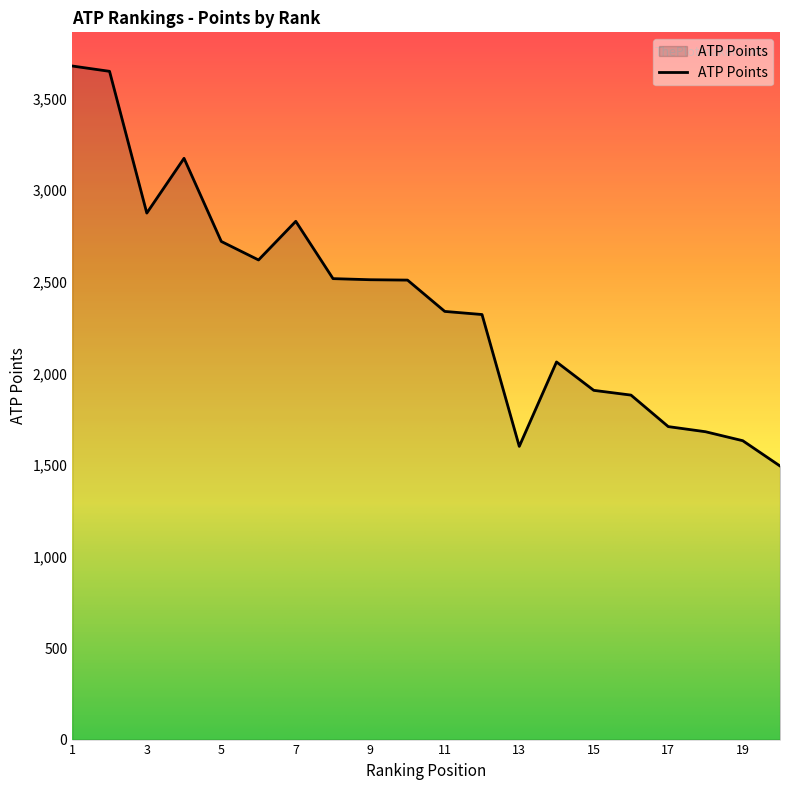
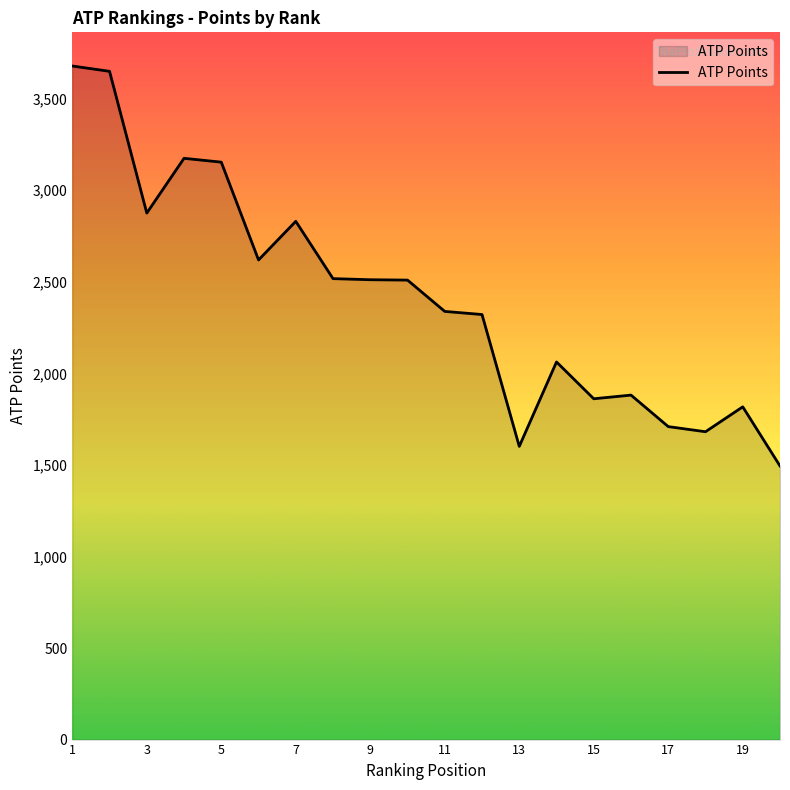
  {
    "1": "3,680",
    "3": "2,880",
-   "5": "2,720",
+   "5": "3,150",
    "7": "2,830",
    "9": "2,510",
    "11": "2,340",
    "13": "1,600",
-   "15": "1,910",
+   "15": "1,860",
    "17": "1,710",
-   "19": "1,630"
+   "19": "1,820"
  }
